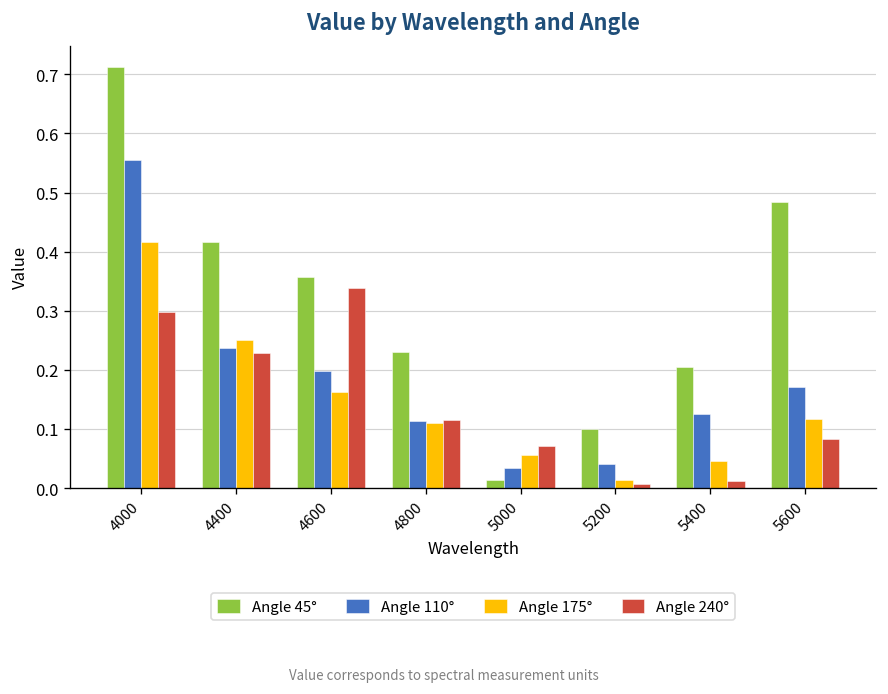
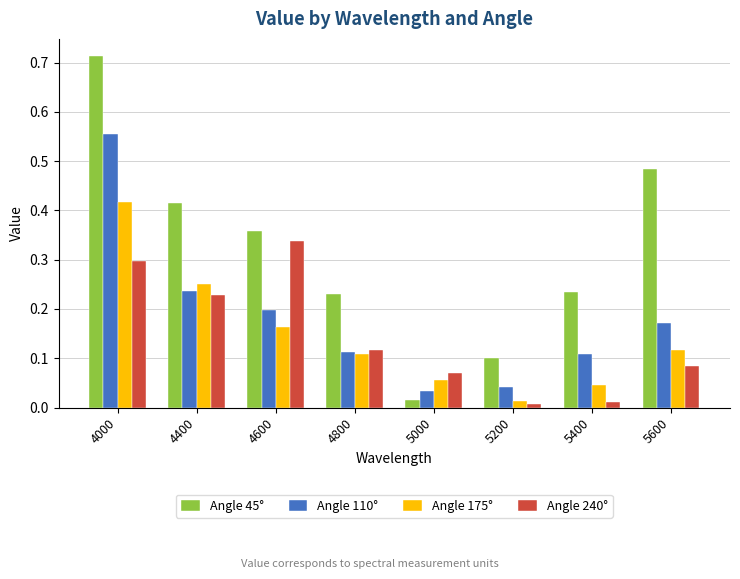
  {
    "Angle 45°": {
      "4000": 0.71,
      "4400": 0.42,
      "4600": 0.36,
      "4800": 0.23,
      "5000": 0.01,
      "5200": 0.10,
-     "5400": 0.21,
+     "5400": 0.24,
      "5600": 0.48
    },
    "Angle 110°": {
      "4000": 0.55,
      "4400": 0.24,
      "4600": 0.20,
      "4800": 0.11,
      "5000": 0.03,
      "5200": 0.04,
-     "5400": 0.13,
+     "5400": 0.11,
      "5600": 0.17
    },
    "Angle 175°": {
      "4000": 0.42,
      "4400": 0.25,
      "4600": 0.16,
      "4800": 0.11,
      "5000": 0.06,
      "5200": 0.01,
      "5400": 0.05,
      "5600": 0.12
    },
    "Angle 240°": {
      "4000": 0.30,
      "4400": 0.23,
      "4600": 0.34,
      "4800": 0.12,
      "5000": 0.07,
      "5200": 0.01,
      "5400": 0.01,
      "5600": 0.08
    }
  }
